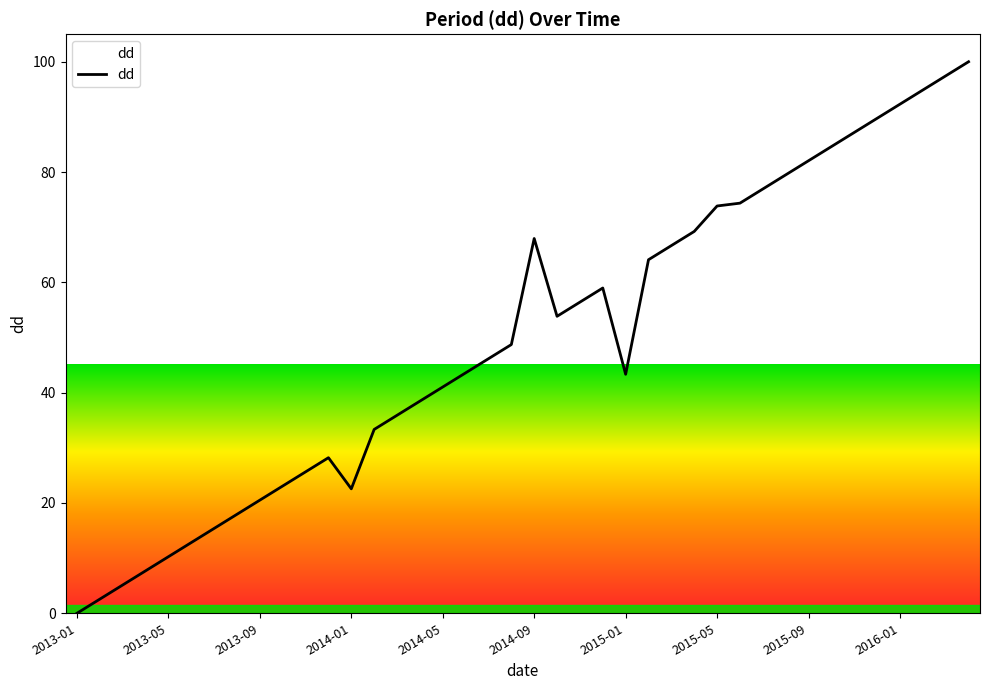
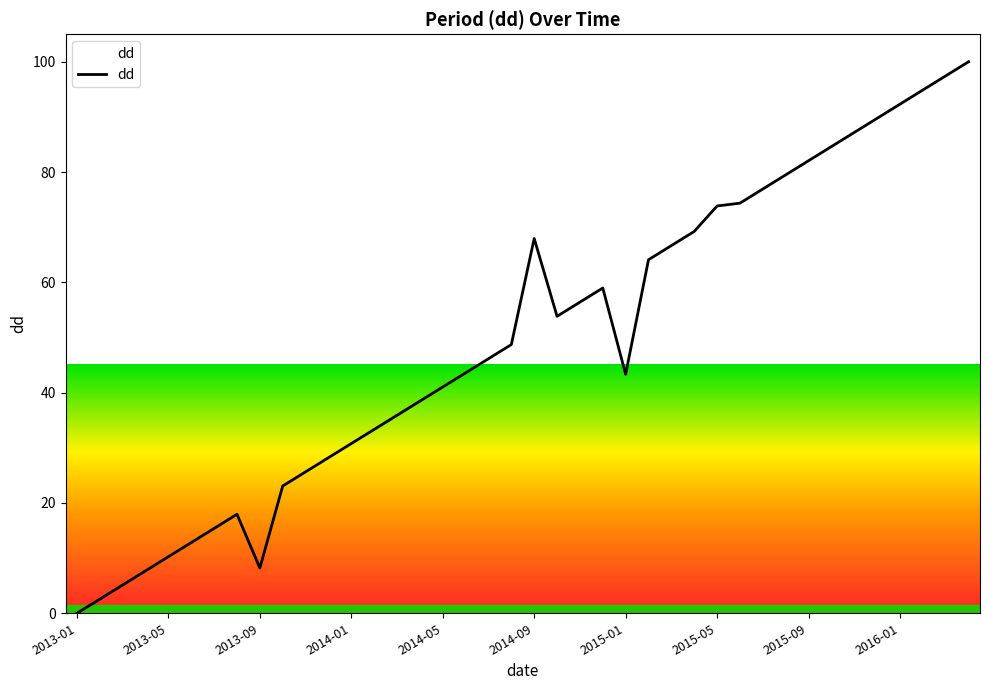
  {
    "2013-05": 10,
-   "2013-09": 21,
-   "2014-01": 23,
+   "2013-09": 8,
+   "2014-01": 31,
    "2014-05": 41,
    "2014-09": 68,
    "2015-01": 43,
    "2015-05": 74,
    "2015-09": 82,
    "2016-01": 92
  }
